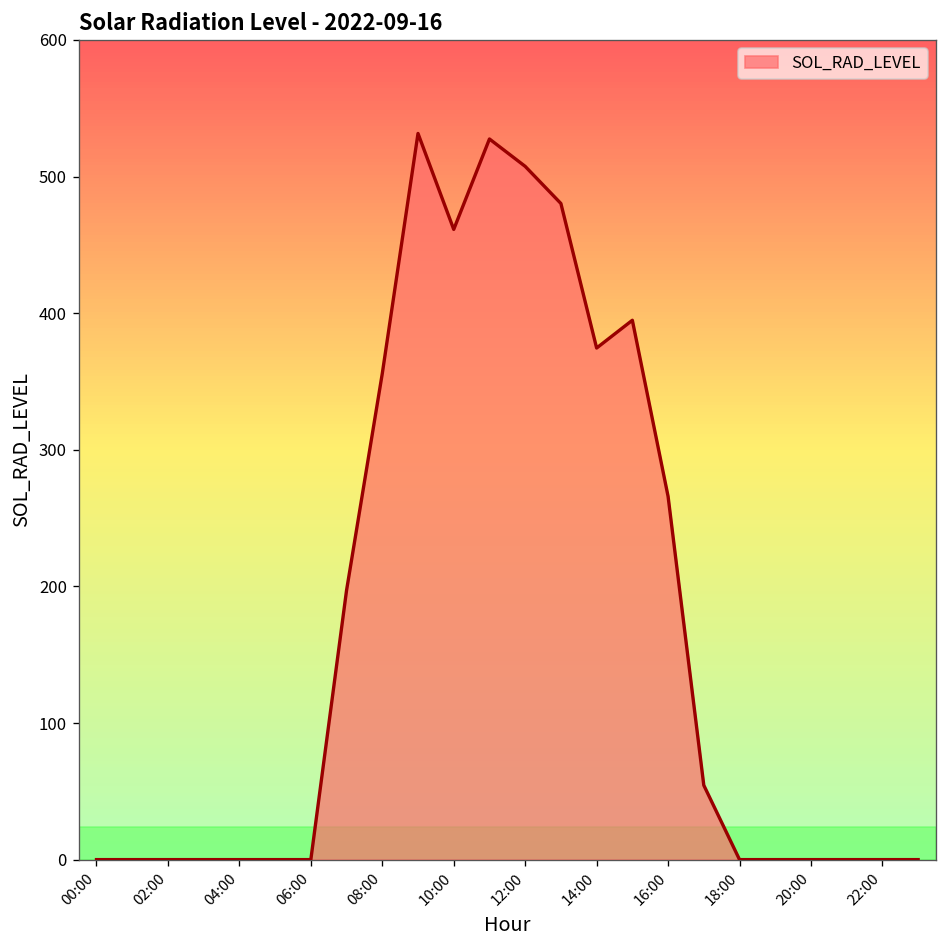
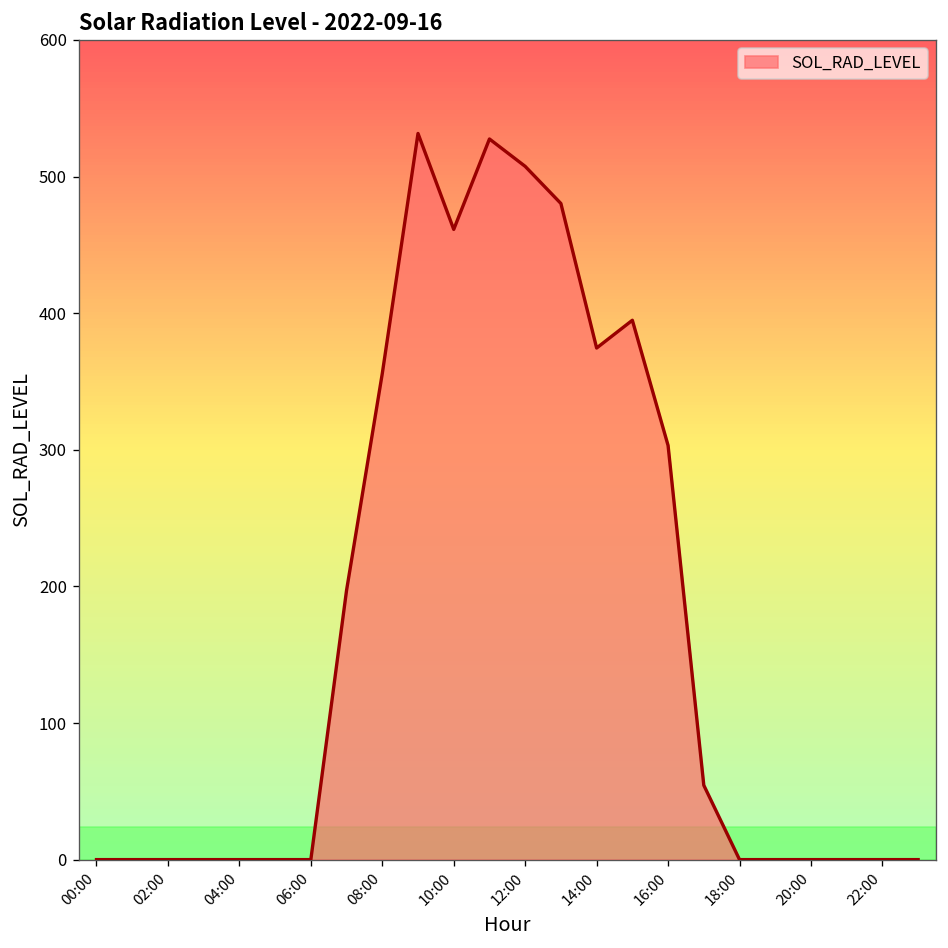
  {
    "08:00": 356,
    "10:00": 461,
    "12:00": 508,
    "14:00": 375,
-   "16:00": 266
+   "16:00": 303
  }
